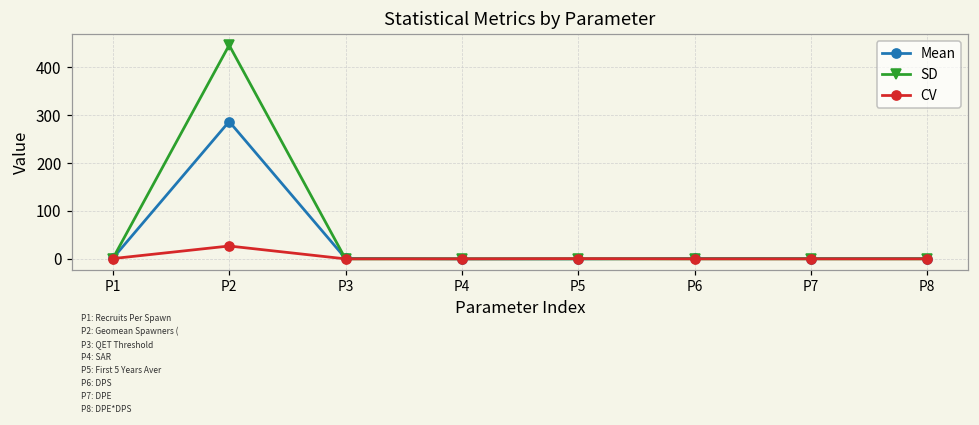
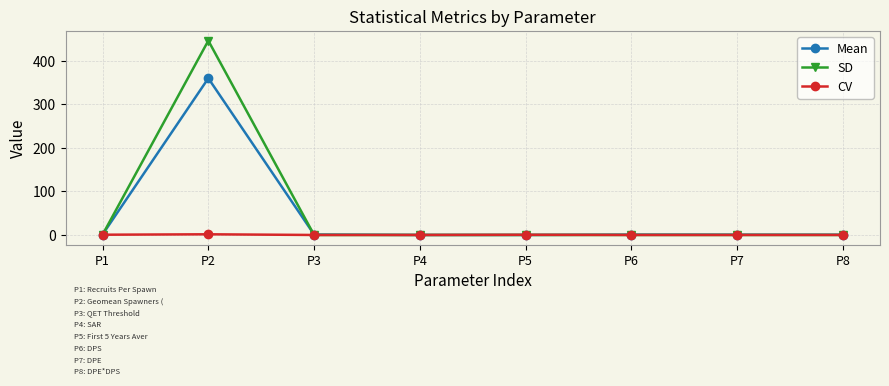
  {
    "Mean": {
-     "P2": 290
+     "P2": 360
    },
    "SD": {
      "P2": 450
    },
    "CV": {
-     "P2": 30
+     "P2": 0
    }
  }
